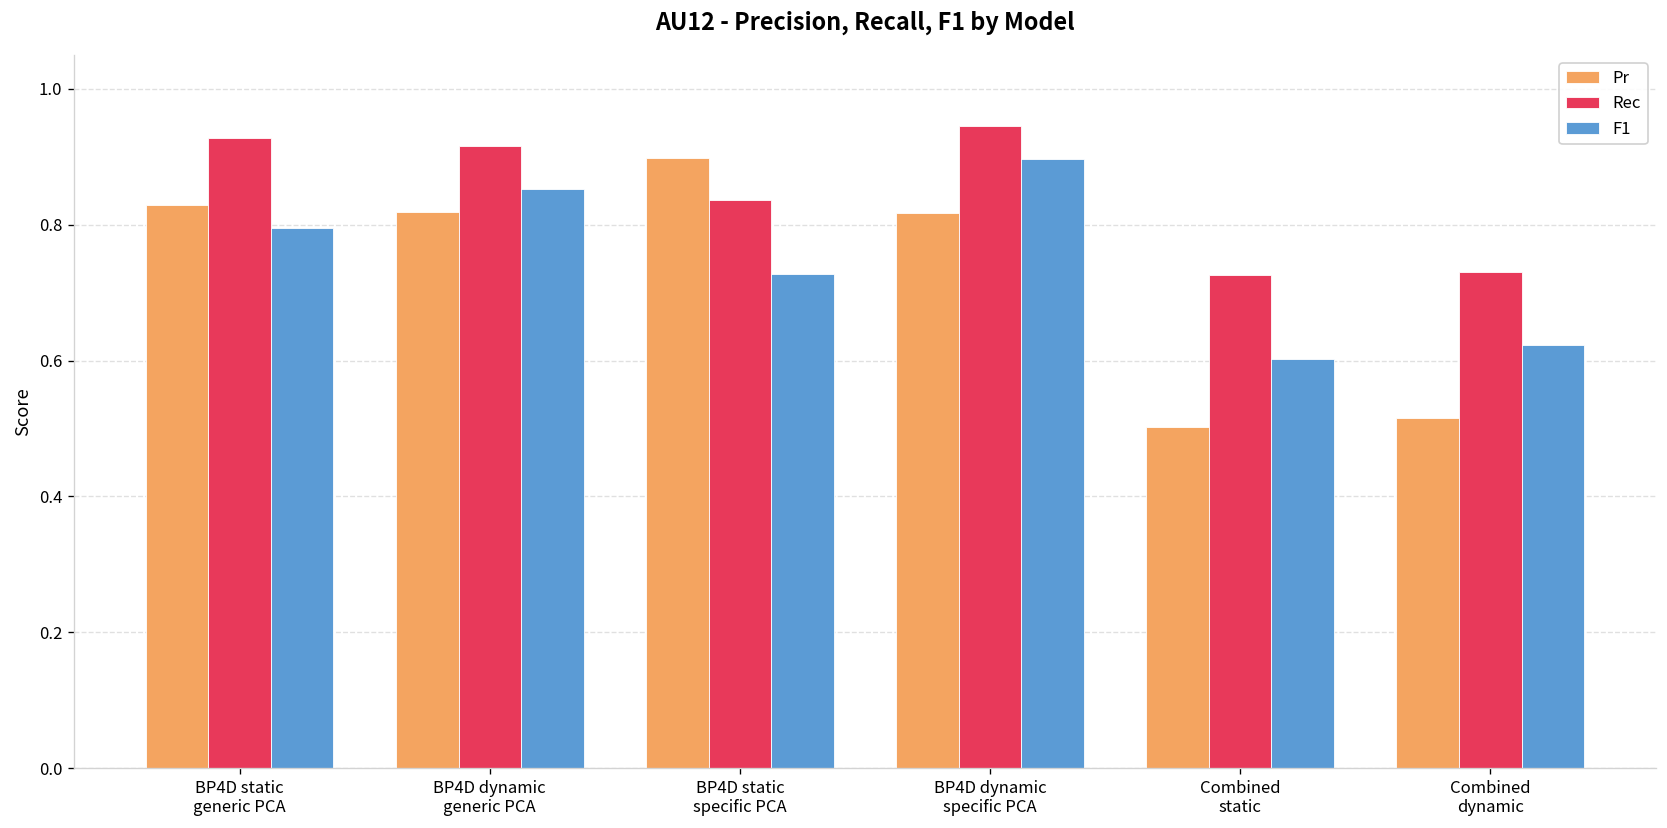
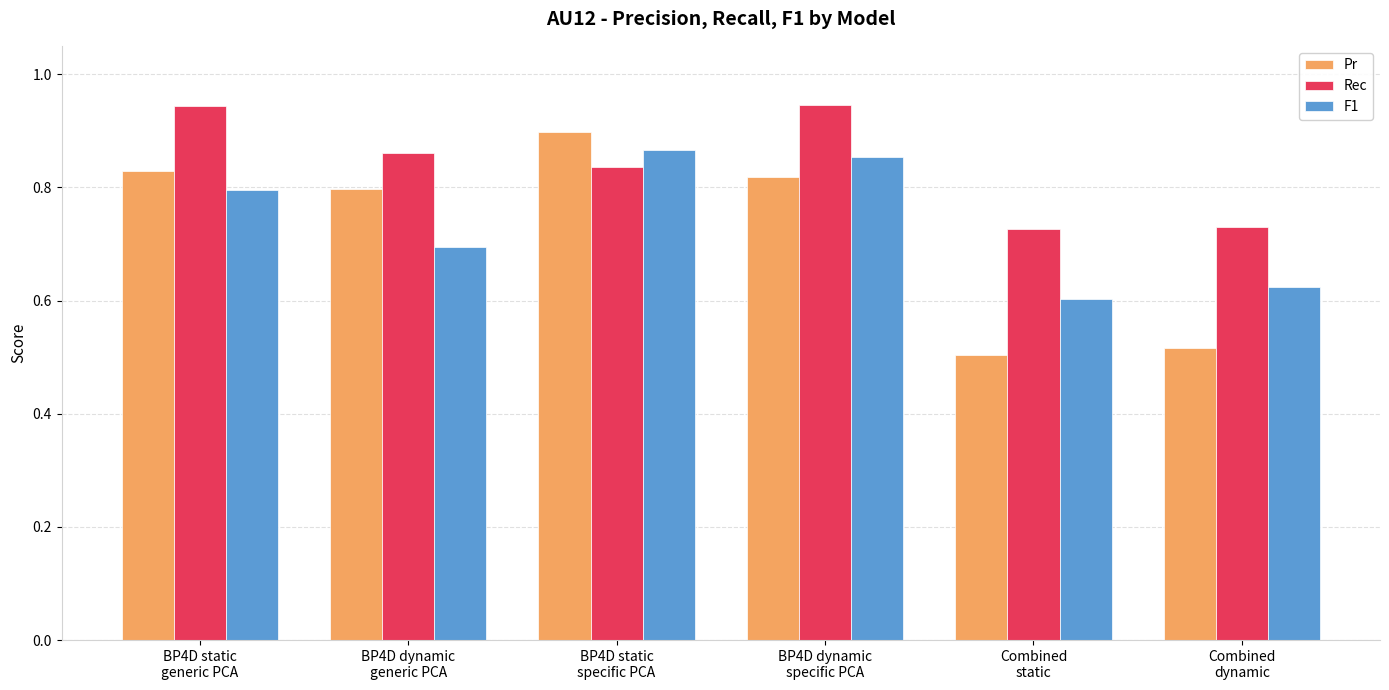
  {
    "Pr": {
      "BP4D static generic PCA": 0.83,
-     "BP4D dynamic generic PCA": 0.82,
+     "BP4D dynamic generic PCA": 0.80,
      "BP4D static specific PCA": 0.90,
      "BP4D dynamic specific PCA": 0.82,
      "Combined static": 0.50,
      "Combined dynamic": 0.52
    },
    "Rec": {
-     "BP4D static generic PCA": 0.93,
-     "BP4D dynamic generic PCA": 0.92,
+     "BP4D static generic PCA": 0.94,
+     "BP4D dynamic generic PCA": 0.86,
      "BP4D static specific PCA": 0.84,
      "BP4D dynamic specific PCA": 0.95,
      "Combined static": 0.73,
      "Combined dynamic": 0.73
    },
    "F1": {
      "BP4D static generic PCA": 0.79,
-     "BP4D dynamic generic PCA": 0.85,
-     "BP4D static specific PCA": 0.73,
-     "BP4D dynamic specific PCA": 0.90,
+     "BP4D dynamic generic PCA": 0.69,
+     "BP4D static specific PCA": 0.87,
+     "BP4D dynamic specific PCA": 0.85,
      "Combined static": 0.60,
      "Combined dynamic": 0.62
    }
  }
